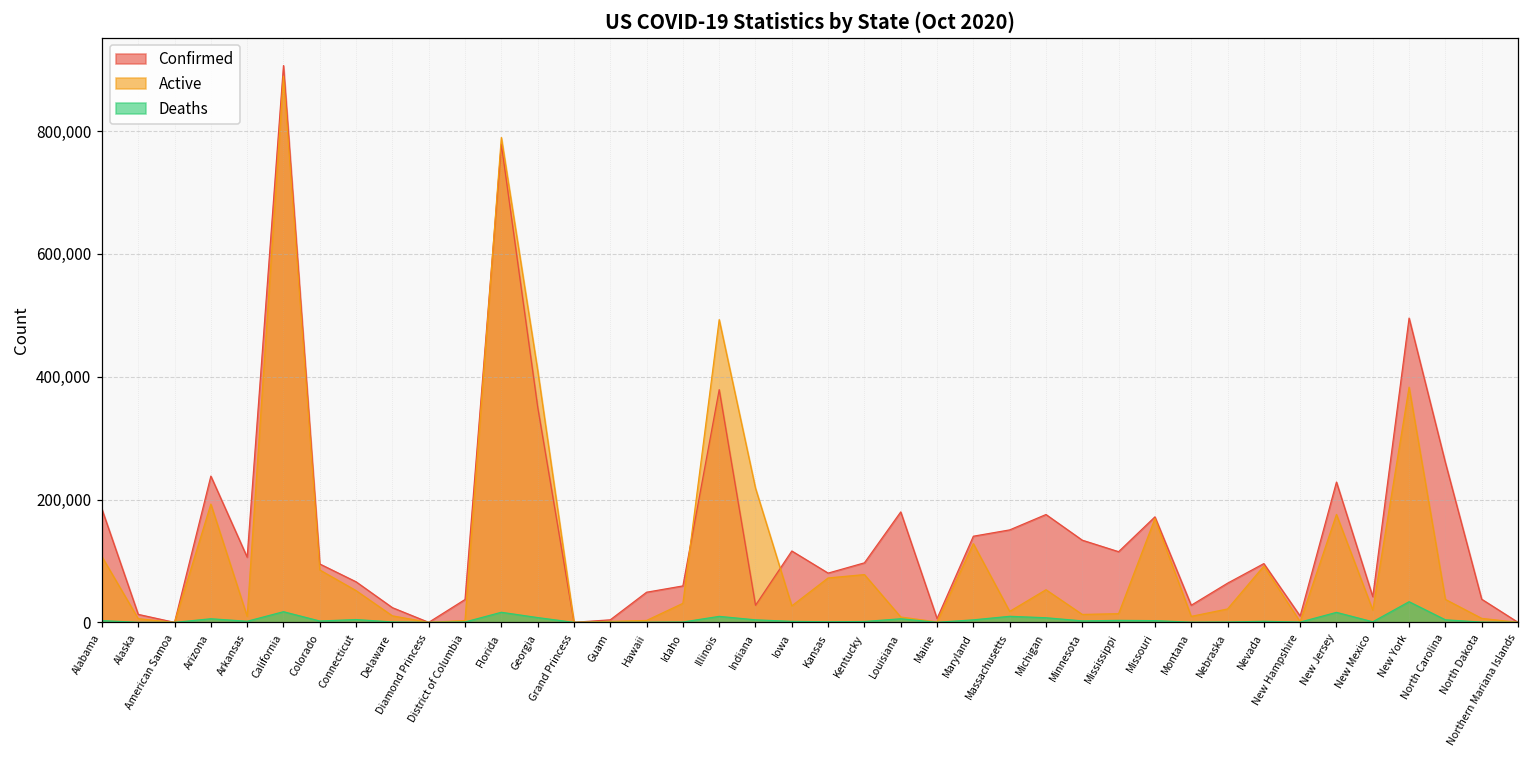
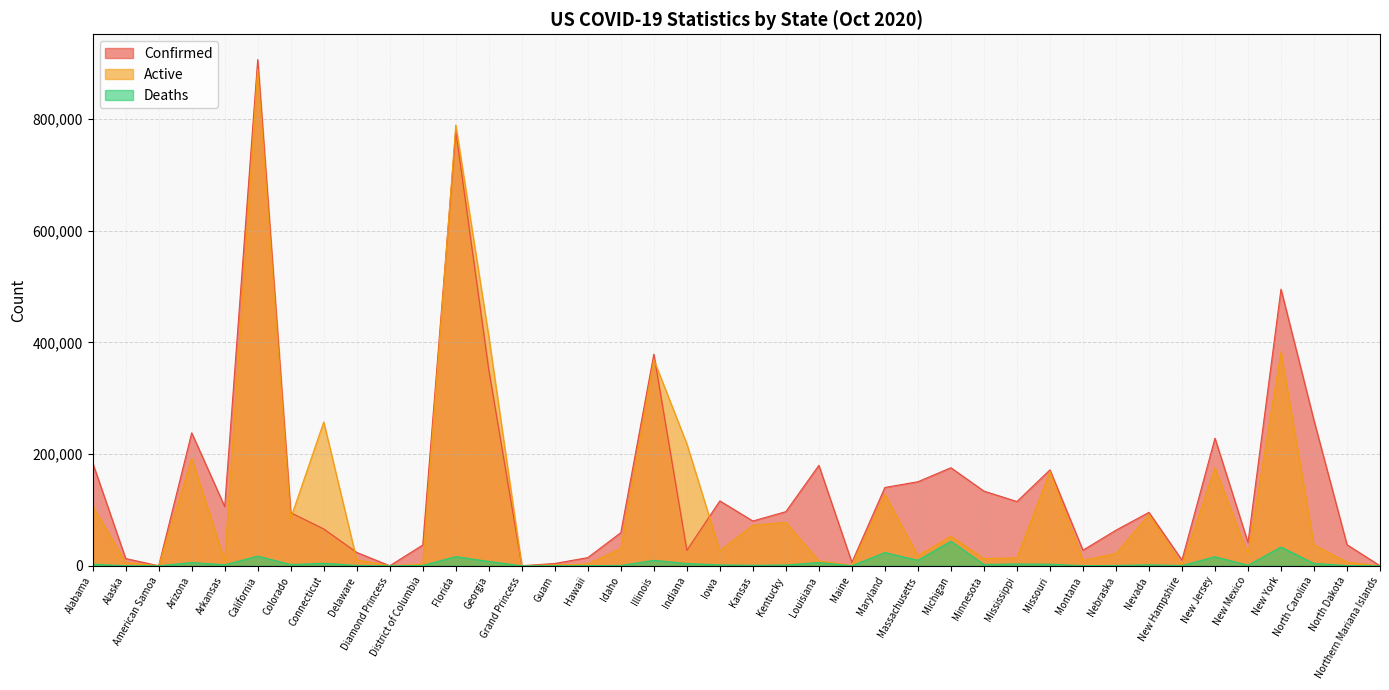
  {
    "Confirmed": {
      "Alabama": "180,000",
      "Alaska": "10,000",
      "Arizona": "240,000",
      "Arkansas": "110,000",
      "California": "910,000",
      "Colorado": "100,000",
      "Connecticut": "70,000",
      "Delaware": "20,000",
      "District of Columbia": "40,000",
      "Florida": "780,000",
      "Georgia": "350,000",
-     "Hawaii": "50,000",
+     "Hawaii": "10,000",
      "Idaho": "60,000",
      "Illinois": "380,000",
      "Indiana": "30,000",
      "Iowa": "120,000",
      "Kansas": "80,000",
      "Kentucky": "100,000",
      "Louisiana": "180,000",
      "Maine": "10,000",
      "Maryland": "140,000",
      "Massachusetts": "150,000",
      "Michigan": "180,000",
      "Minnesota": "130,000",
      "Mississippi": "120,000",
      "Montana": "30,000",
      "Nebraska": "60,000",
      "New Hampshire": "10,000",
      "New Jersey": "230,000",
      "New Mexico": "40,000",
      "New York": "500,000",
      "North Carolina": "260,000",
      "North Dakota": "40,000"
    },
    "Active": {
      "Alabama": "110,000",
      "Alaska": "10,000",
      "Arizona": "190,000",
      "Arkansas": "10,000",
      "California": "890,000",
      "Colorado": "90,000",
-     "Connecticut": "50,000",
+     "Connecticut": "260,000",
      "Delaware": "10,000",
      "Florida": "790,000",
      "Georgia": "410,000",
      "Idaho": "30,000",
-     "Illinois": "490,000",
+     "Illinois": "370,000",
      "Indiana": "220,000",
      "Iowa": "30,000",
      "Kansas": "70,000",
      "Kentucky": "80,000",
      "Maryland": "130,000",
      "Massachusetts": "20,000",
      "Michigan": "50,000",
      "Minnesota": "10,000",
      "Mississippi": "10,000",
      "Montana": "10,000",
      "Nebraska": "20,000",
      "New Jersey": "180,000",
      "New Mexico": "20,000",
      "New York": "380,000",
      "North Carolina": "40,000",
      "North Dakota": "10,000"
    },
    "Deaths": {
      "Alabama": "0",
      "Alaska": "0",
      "Arizona": "10,000",
      "Arkansas": "0",
      "California": "20,000",
      "Colorado": "0",
      "Connecticut": "0",
      "Delaware": "0",
      "Florida": "20,000",
      "Georgia": "10,000",
      "Idaho": "0",
      "Illinois": "10,000",
      "Indiana": "0",
      "Iowa": "0",
      "Kansas": "0",
      "Kentucky": "0",
-     "Maryland": "0",
+     "Maryland": "20,000",
      "Massachusetts": "10,000",
-     "Michigan": "10,000",
+     "Michigan": "40,000",
      "Minnesota": "0",
      "Mississippi": "0",
      "Missouri": "0",
      "Montana": "0",
      "Nebraska": "0",
      "Nevada": "0",
      "New Jersey": "20,000",
      "New Mexico": "0",
      "New York": "30,000",
      "North Carolina": "0",
      "North Dakota": "0"
    }
  }
